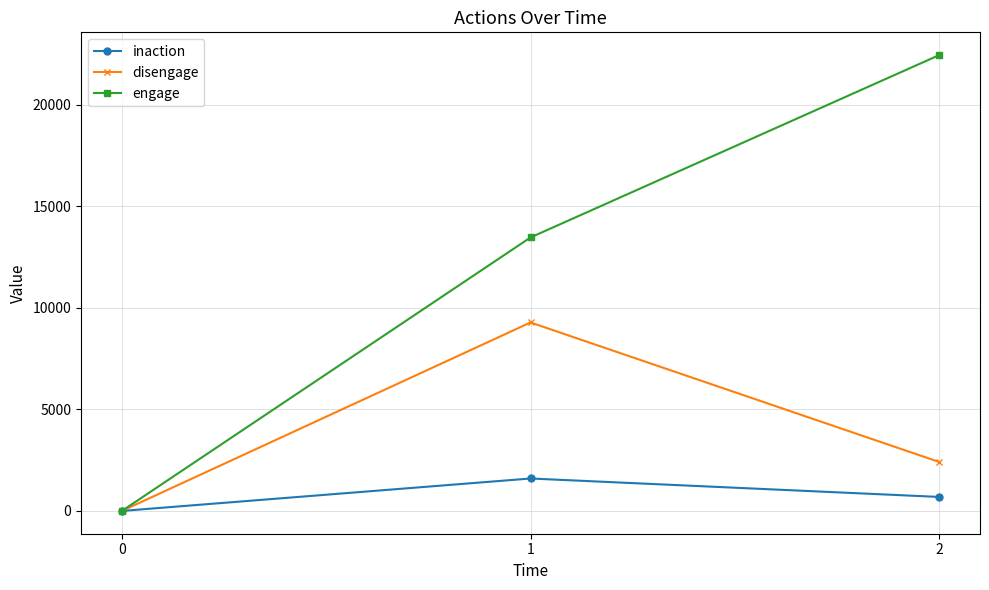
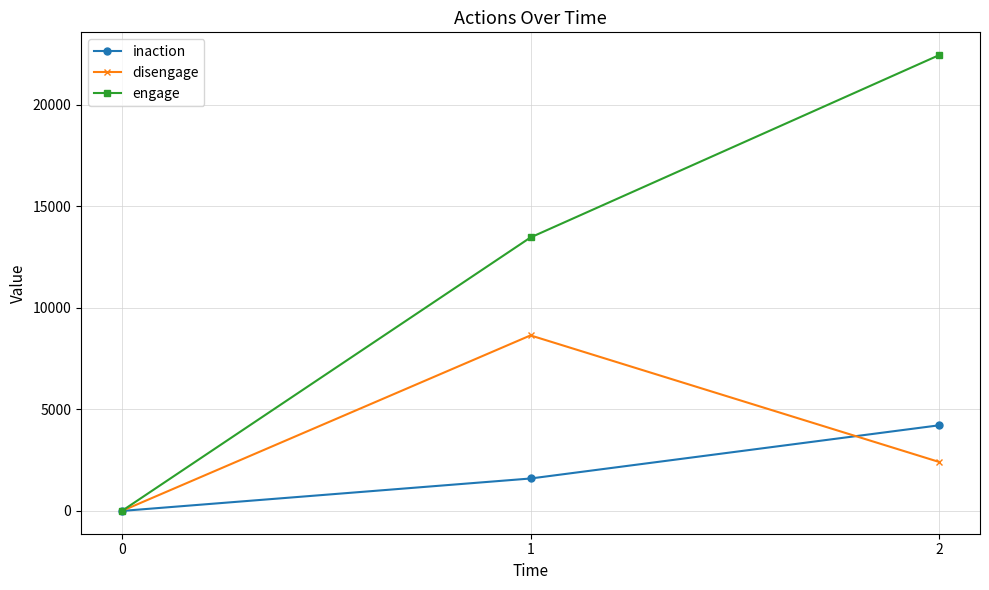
  {
    "inaction": {
      "1": 1600,
-     "2": 700
+     "2": 4200
    },
    "disengage": {
-     "1": 9300,
+     "1": 8600,
      "2": 2400
    },
    "engage": {
      "1": 13500,
      "2": 22500
    }
  }
